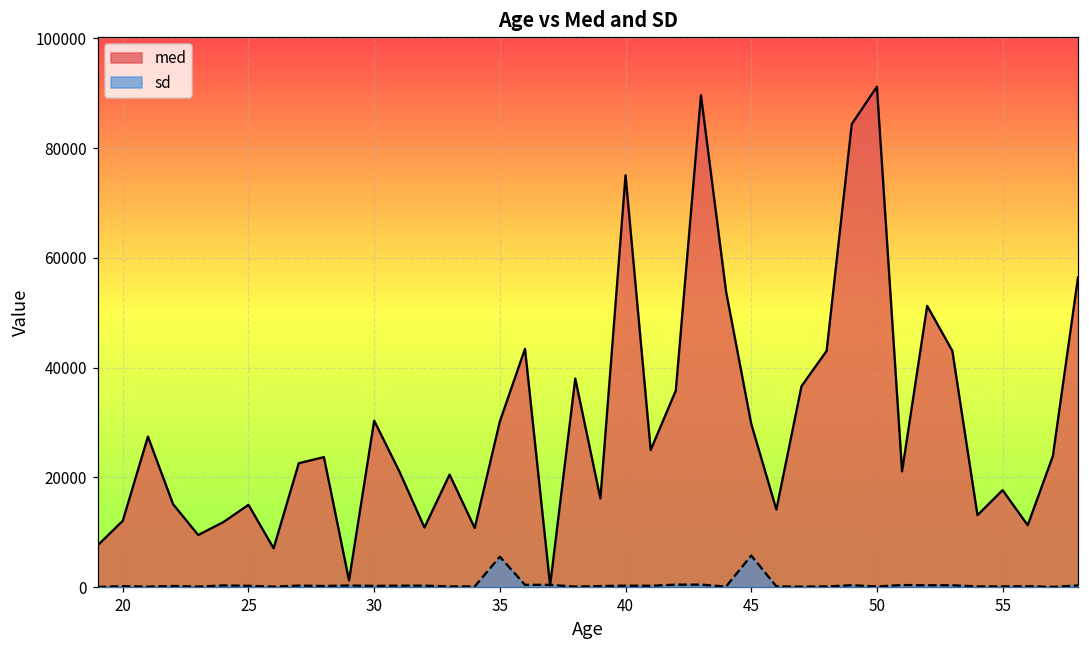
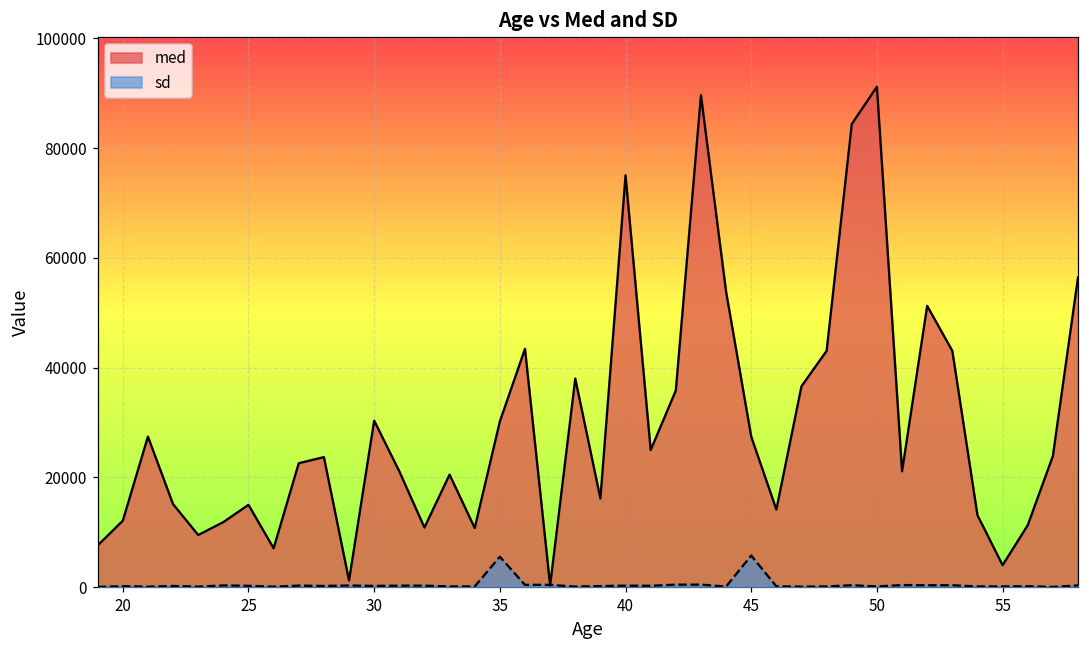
  {
    "med": {
      "20": 12000,
      "25": 15000,
      "30": 30000,
      "35": 30000,
      "40": 75000,
-     "45": 30000,
+     "45": 27000,
      "50": 91000,
-     "55": 18000
+     "55": 4000
    },
    "sd": {
      "20": 0,
      "25": 0,
      "30": 0,
      "35": 6000,
      "40": 0,
      "45": 6000,
      "50": 0,
      "55": 0
    }
  }
